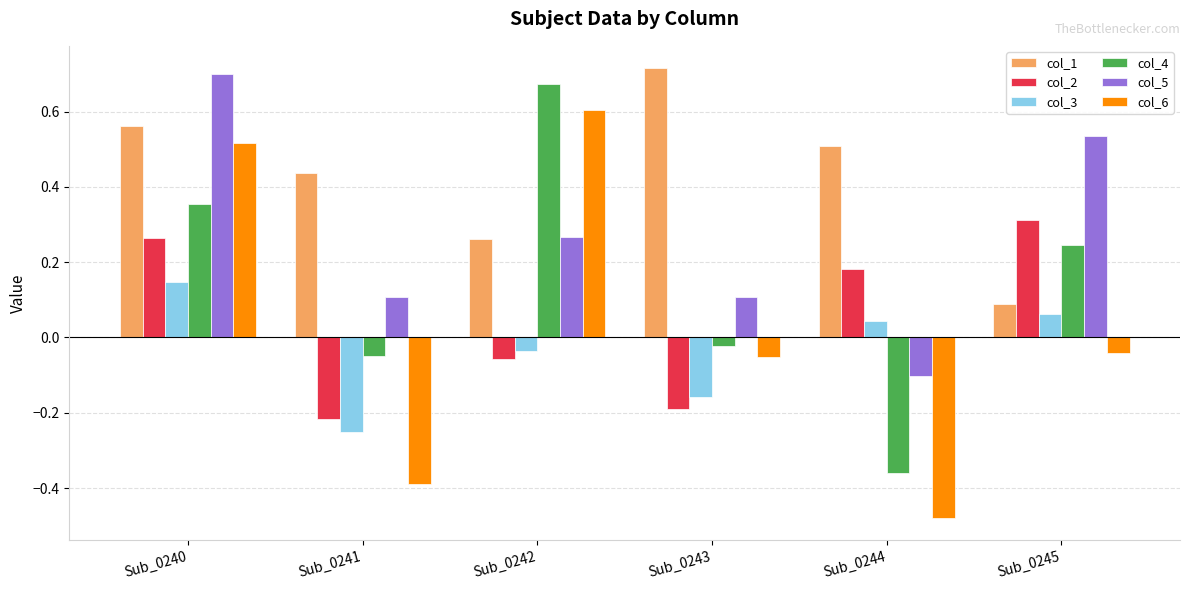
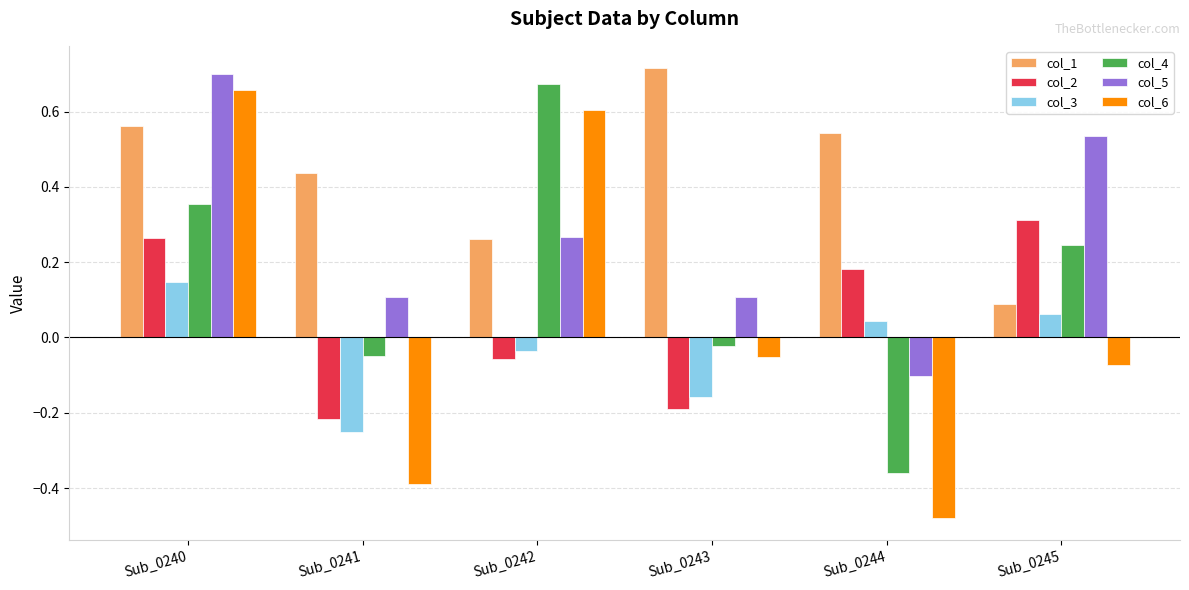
  {
    "col_1": {
      "Sub_0240": 0.56,
      "Sub_0241": 0.44,
      "Sub_0242": 0.26,
      "Sub_0243": 0.71,
-     "Sub_0244": 0.51,
+     "Sub_0244": 0.54,
      "Sub_0245": 0.09
    },
    "col_2": {
      "Sub_0240": 0.26,
      "Sub_0241": -0.22,
      "Sub_0242": -0.06,
      "Sub_0243": -0.19,
      "Sub_0244": 0.18,
      "Sub_0245": 0.31
    },
    "col_3": {
      "Sub_0240": 0.15,
      "Sub_0241": -0.25,
      "Sub_0242": -0.03,
      "Sub_0243": -0.16,
      "Sub_0244": 0.04,
      "Sub_0245": 0.06
    },
    "col_4": {
      "Sub_0240": 0.35,
      "Sub_0241": -0.05,
      "Sub_0242": 0.67,
      "Sub_0243": -0.02,
      "Sub_0244": -0.36,
      "Sub_0245": 0.25
    },
    "col_5": {
      "Sub_0240": 0.70,
      "Sub_0241": 0.11,
      "Sub_0242": 0.27,
      "Sub_0243": 0.11,
      "Sub_0244": -0.10,
      "Sub_0245": 0.54
    },
    "col_6": {
-     "Sub_0240": 0.52,
+     "Sub_0240": 0.66,
      "Sub_0241": -0.39,
      "Sub_0242": 0.60,
      "Sub_0243": -0.05,
      "Sub_0244": -0.48,
-     "Sub_0245": -0.04
+     "Sub_0245": -0.07
    }
  }
